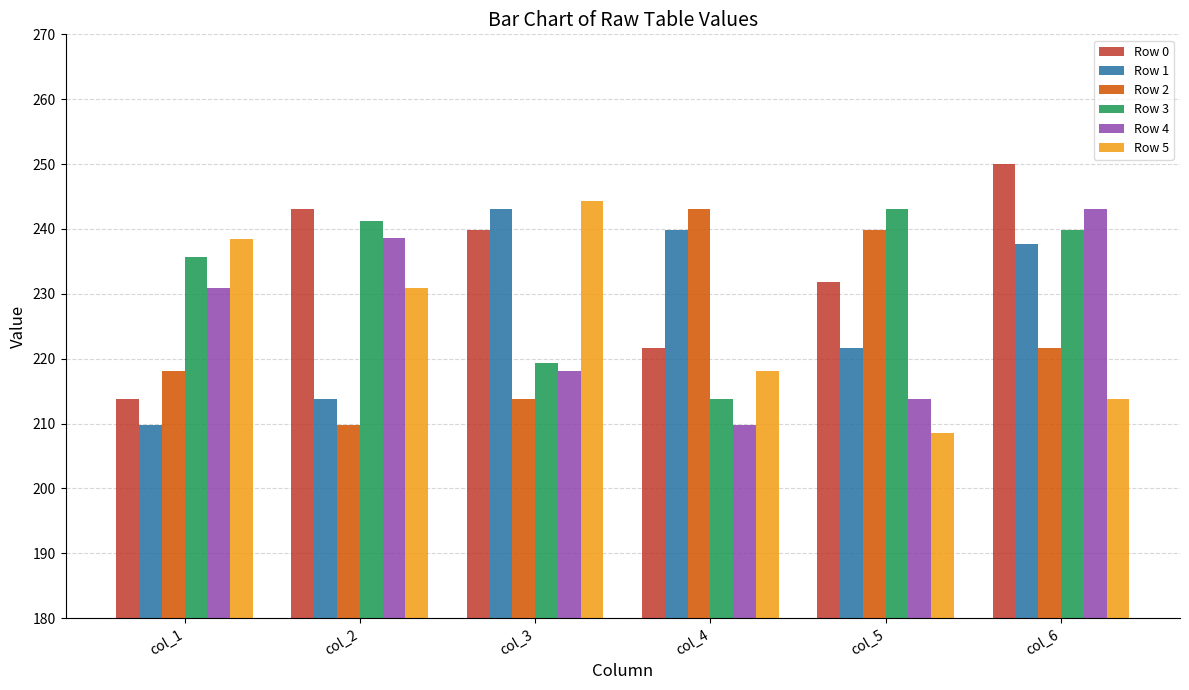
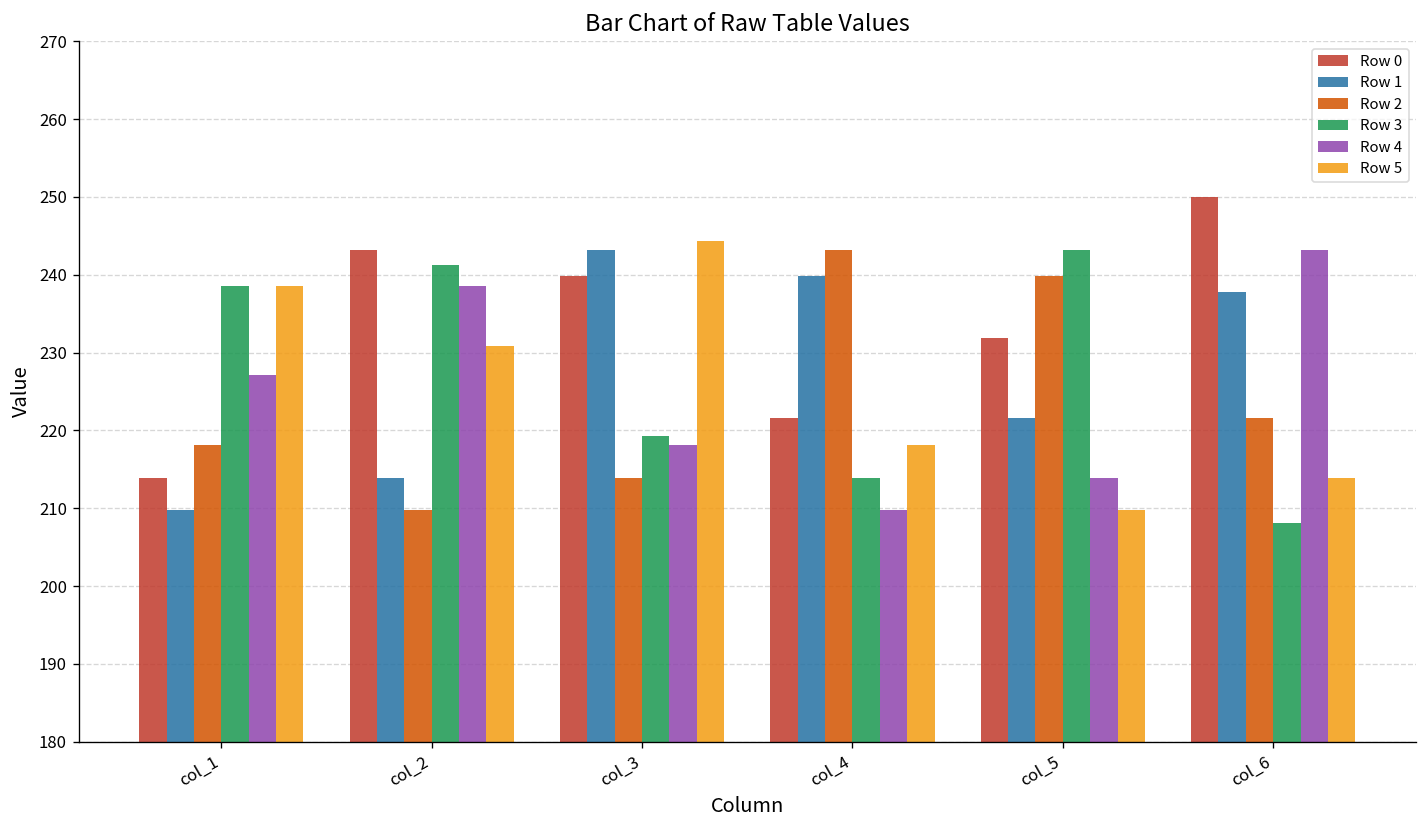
  {
    "Row 1": {
      "col_1": 210,
      "col_2": 214,
      "col_3": 243,
      "col_4": 240,
      "col_5": 222,
      "col_6": 238
    },
    "Row 3": {
-     "col_1": 236,
+     "col_1": 239,
      "col_2": 241,
      "col_3": 219,
      "col_4": 214,
      "col_5": 243,
-     "col_6": 240
+     "col_6": 208
    },
    "Row 4": {
-     "col_1": 231,
+     "col_1": 227,
      "col_2": 239,
      "col_3": 218,
      "col_4": 210,
      "col_5": 214,
      "col_6": 243
    },
    "Row 5": {
      "col_1": 239,
      "col_2": 231,
      "col_3": 244,
      "col_4": 218,
-     "col_5": 209,
+     "col_5": 210,
      "col_6": 214
    }
  }
